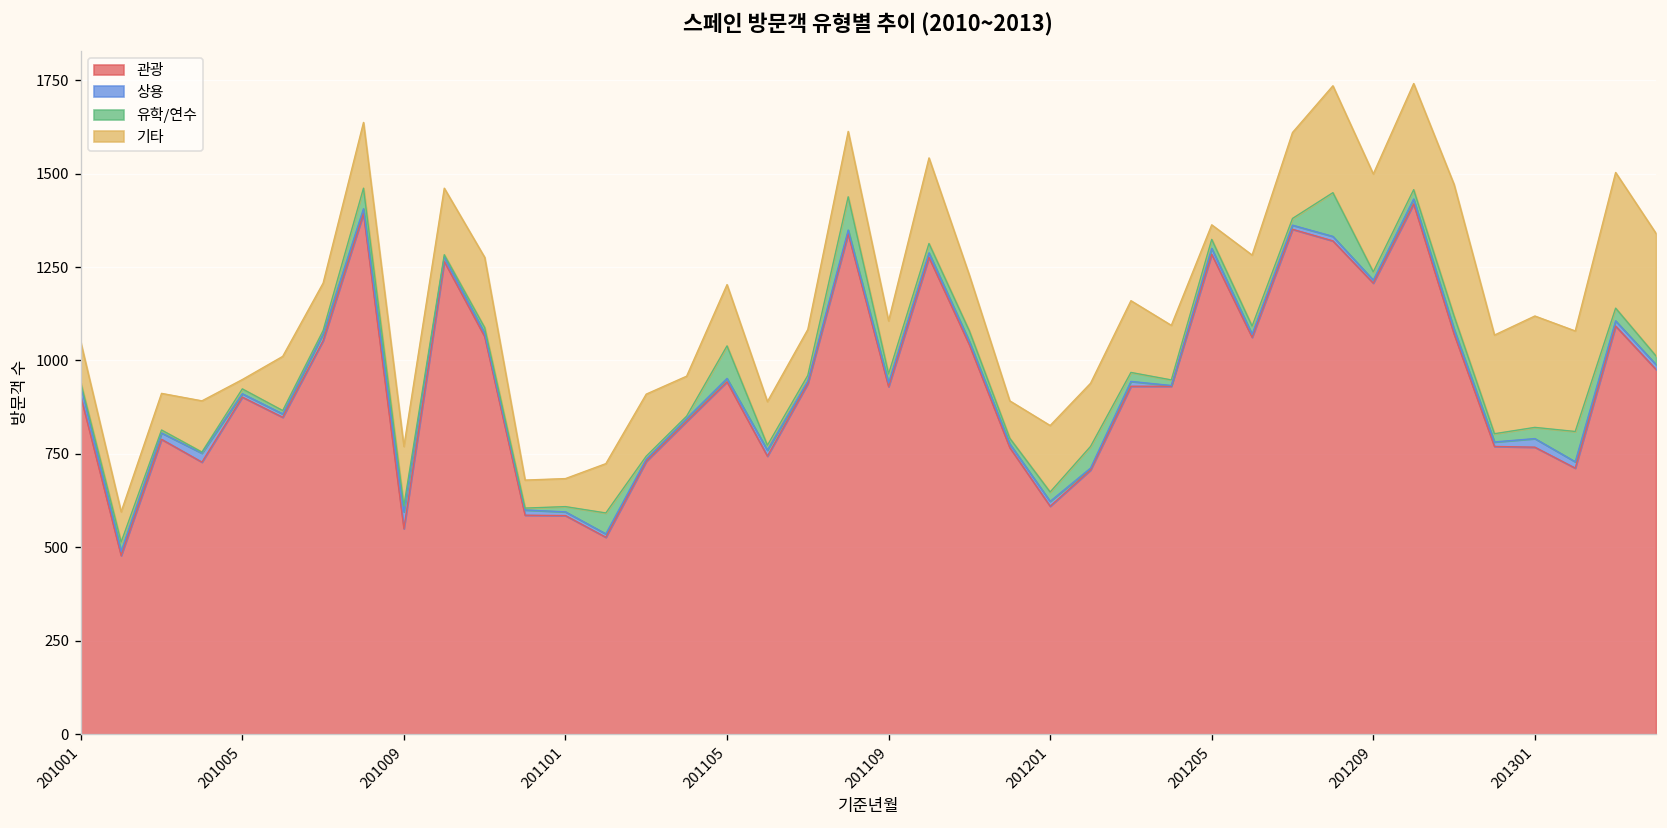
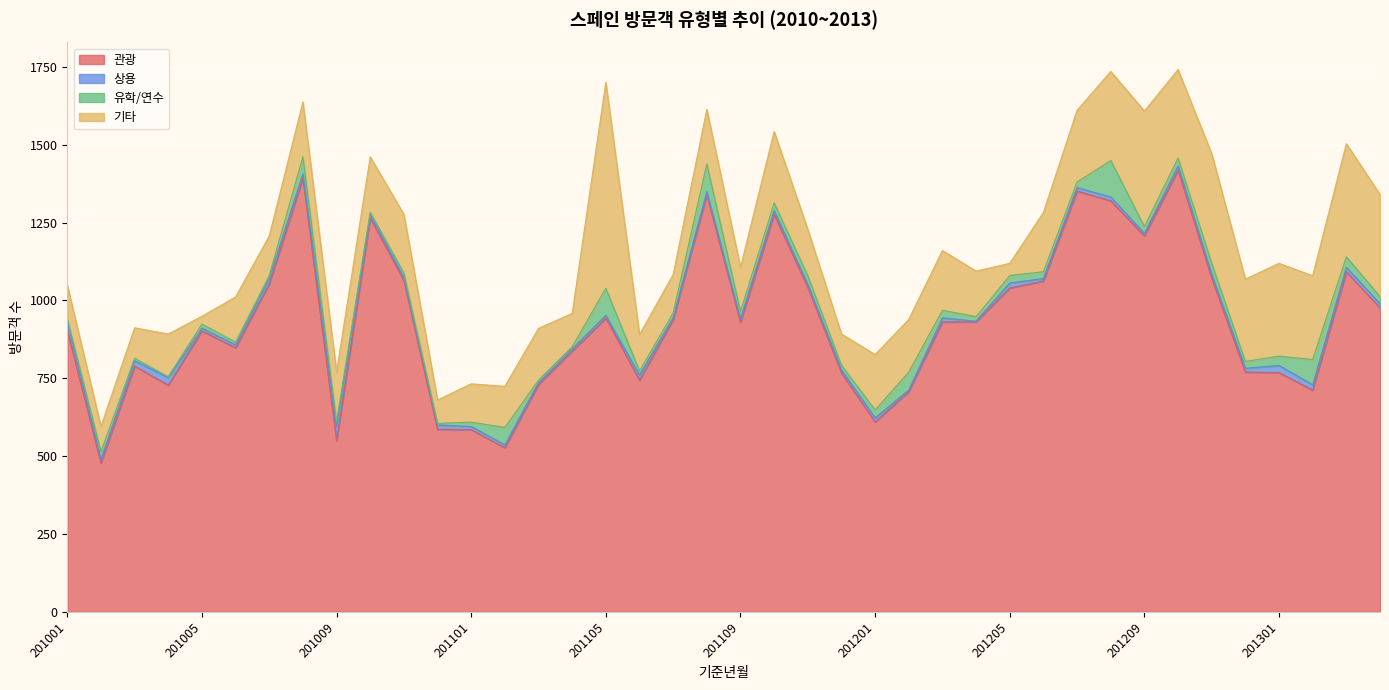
  {
    "관광": {
      "201001": 900,
      "201005": 900,
      "201009": 550,
      "201101": 590,
      "201105": 940,
      "201109": 930,
      "201201": 610,
-     "201205": 1280,
+     "201205": 1040,
      "201301": 770
    },
    "상용": {
      "201005": 10,
      "201009": 50,
      "201101": 10,
      "201105": 10,
      "201109": 10,
      "201201": 10,
      "201205": 20,
      "201301": 20
    },
    "유학/연수": {
      "201005": 10,
      "201009": 20,
      "201101": 10,
      "201105": 90,
      "201109": 20,
      "201201": 30,
      "201205": 20,
      "201209": 20,
      "201301": 30
    },
    "기타": {
      "201001": 110,
      "201005": 30,
      "201009": 160,
-     "201101": 80,
-     "201105": 160,
+     "201101": 120,
+     "201105": 660,
      "201109": 140,
      "201201": 180,
      "201205": 40,
-     "201209": 260,
+     "201209": 370,
      "201301": 300
    }
  }
